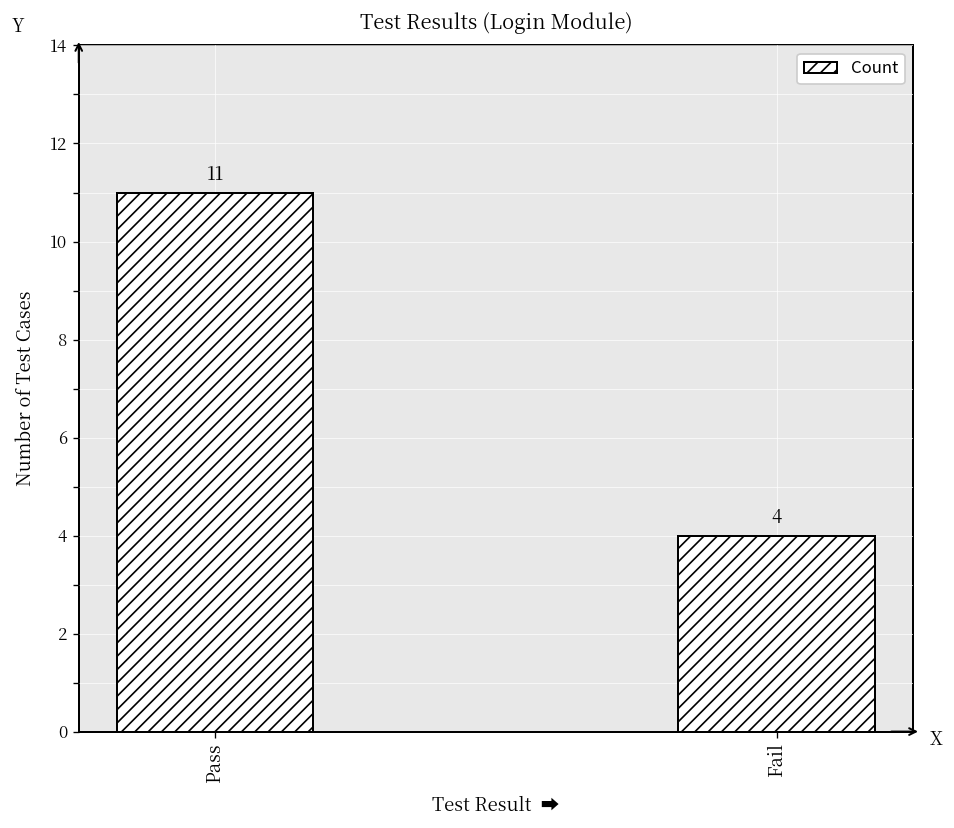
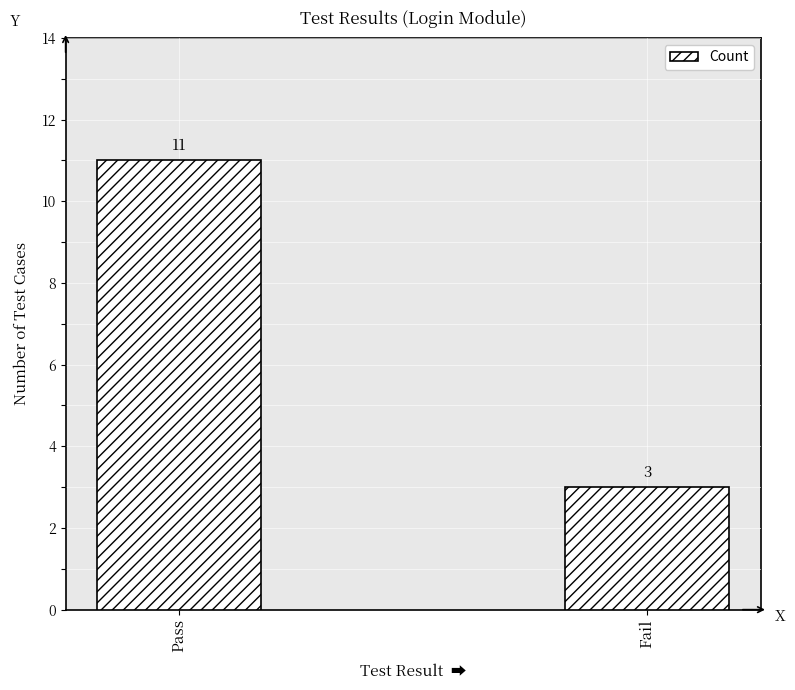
  {
    "Pass": 11,
-   "Fail": 4
+   "Fail": 3
  }
